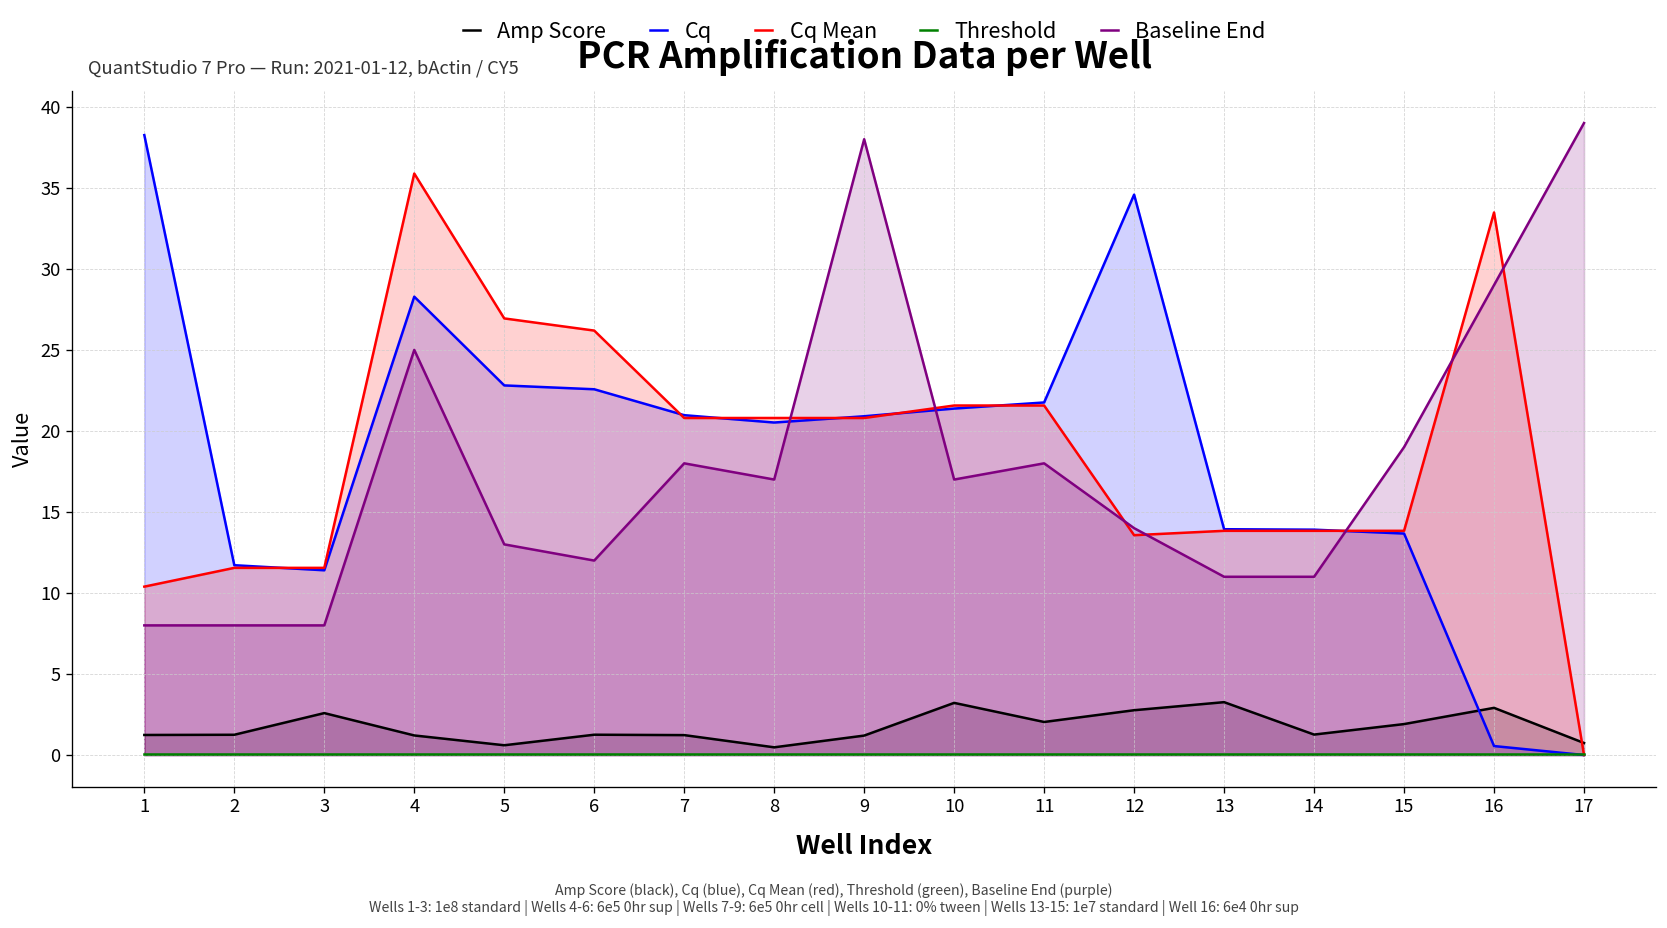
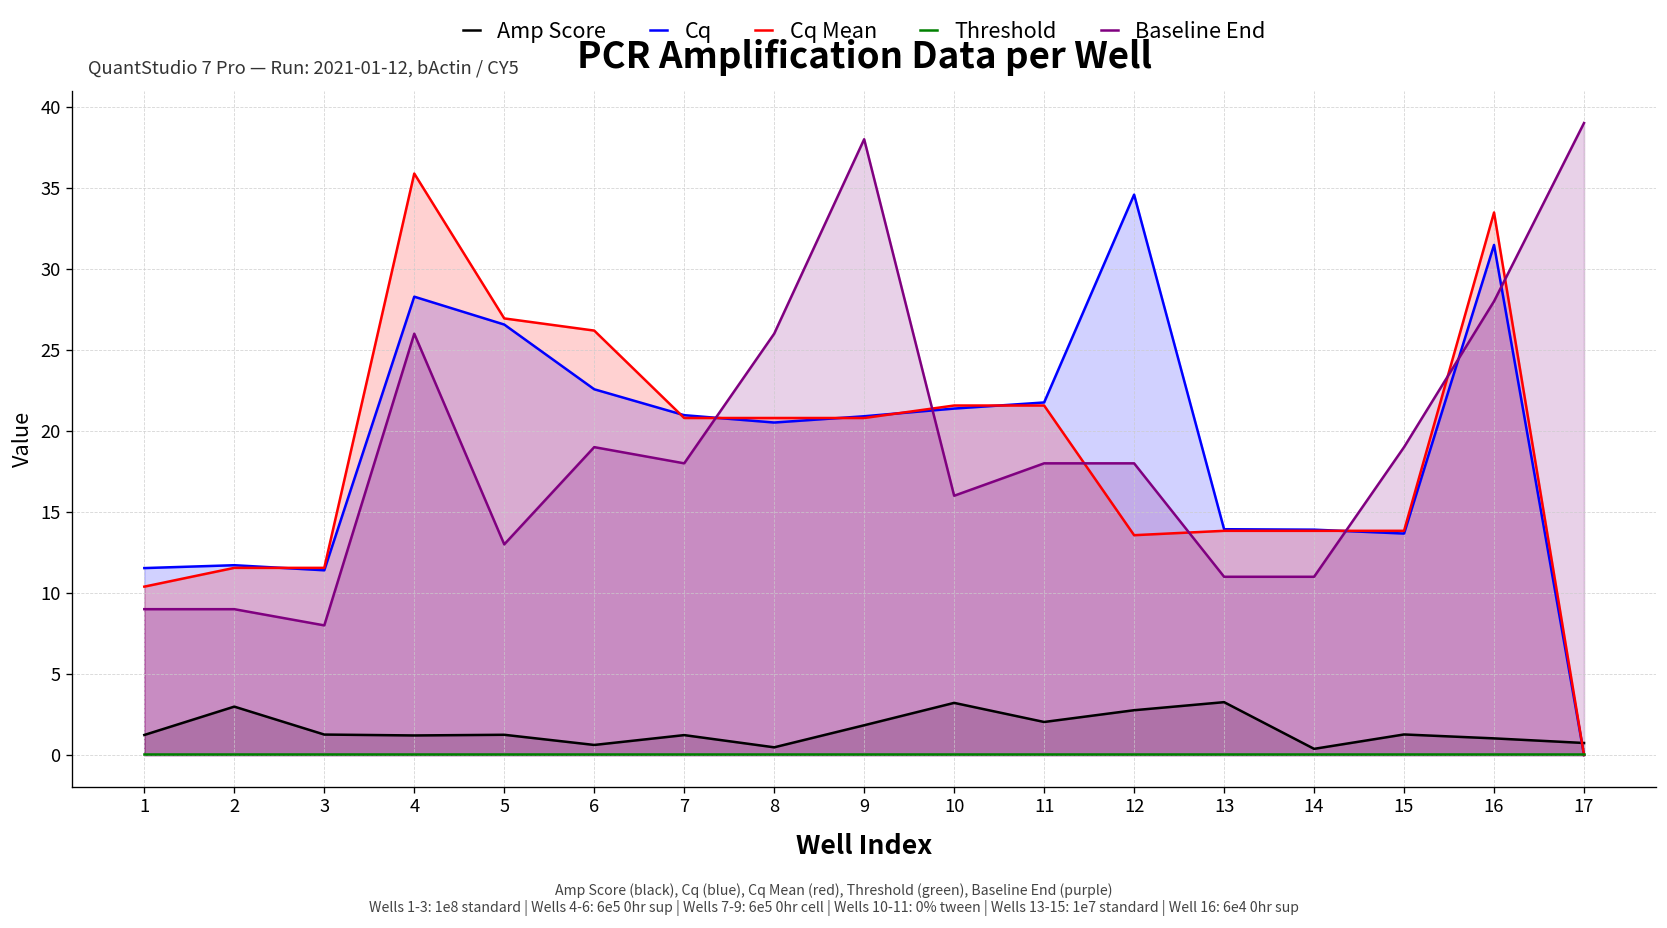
  {
    "Amp Score": {
      "1": 1.2,
-     "2": 1.3,
-     "3": 2.6,
+     "2": 3.0,
+     "3": 1.3,
      "4": 1.2,
-     "5": 0.6,
-     "6": 1.3,
+     "5": 1.2,
+     "6": 0.6,
      "7": 1.2,
      "8": 0.5,
-     "9": 1.2,
+     "9": 1.8,
      "10": 3.2,
      "11": 2.0,
      "12": 2.8,
      "13": 3.3,
-     "14": 1.3,
-     "15": 1.9,
-     "16": 2.9,
+     "14": 0.4,
+     "15": 1.3,
+     "16": 1.0,
      "17": 0.7
    },
    "Cq": {
-     "1": 38.3,
+     "1": 11.5,
      "4": 28.3,
-     "5": 22.8,
+     "5": 26.6,
      "6": 22.6,
      "8": 20.5,
      "10": 21.4,
      "12": 34.6,
-     "16": 0.6
+     "16": 31.5
    },
    "Cq Mean": {
      "1": 10.4,
      "4": 35.9,
      "5": 26.9,
      "6": 26.2,
      "8": 20.8,
      "10": 21.6,
      "12": 13.6,
      "16": 33.5
    },
    "Threshold": {
      "1": 0.1,
      "2": 0.1,
      "3": 0.1,
      "4": 0.1,
      "5": 0.1,
      "6": 0.1,
      "7": 0.1,
      "8": 0.1,
      "9": 0.1,
      "10": 0.1,
      "11": 0.1,
      "12": 0.1,
      "13": 0.1,
      "14": 0.1,
      "15": 0.1,
      "16": 0.1
    },
    "Baseline End": {
-     "1": 8,
-     "2": 8,
+     "1": 9,
+     "2": 9,
      "3": 8,
-     "4": 25,
+     "4": 26,
      "5": 13,
-     "6": 12,
+     "6": 19,
      "7": 18,
-     "8": 17,
+     "8": 26,
      "9": 38,
-     "10": 17,
+     "10": 16,
      "11": 18,
-     "12": 14,
+     "12": 18,
      "13": 11,
      "14": 11,
      "15": 19,
-     "16": 29,
+     "16": 28,
      "17": 39
    }
  }
